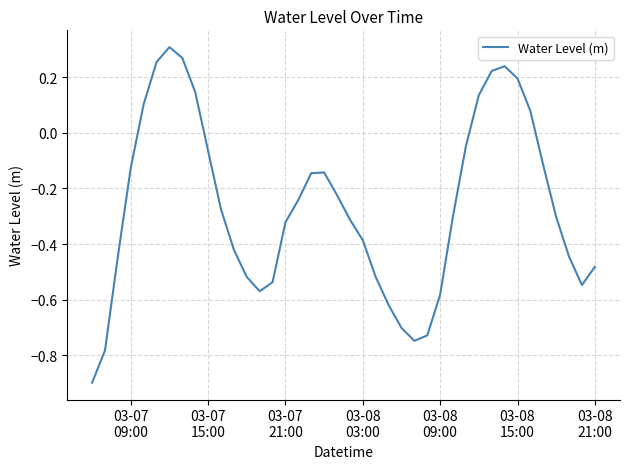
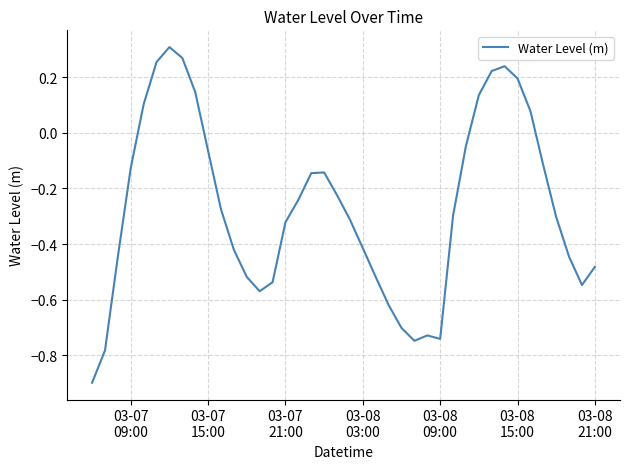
  {
    "03-07 09:00": -0.13,
    "03-07 15:00": -0.06,
    "03-07 21:00": -0.32,
-   "03-08 03:00": -0.39,
-   "03-08 09:00": -0.58,
+   "03-08 03:00": -0.41,
+   "03-08 09:00": -0.74,
    "03-08 15:00": 0.20,
    "03-08 21:00": -0.48
  }
